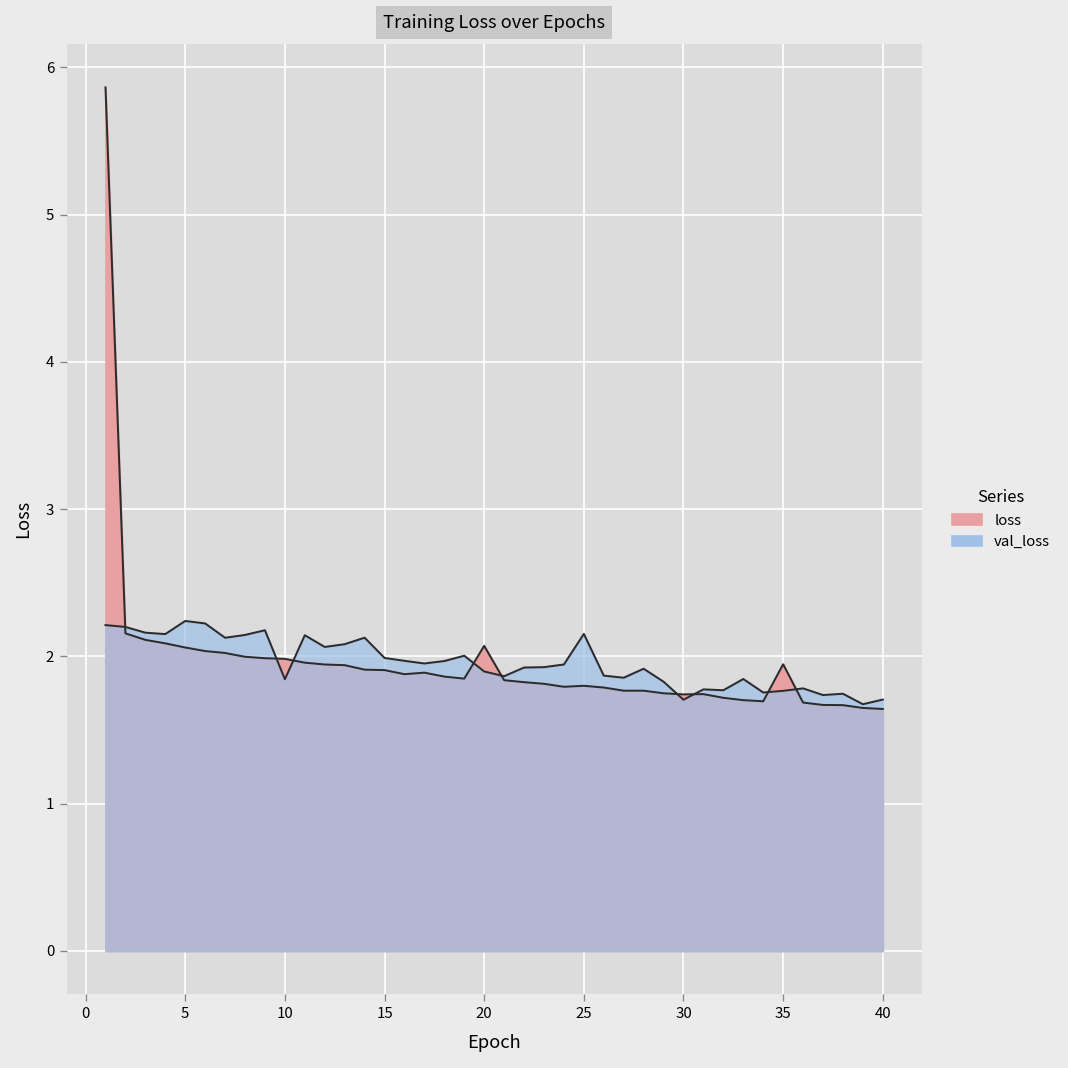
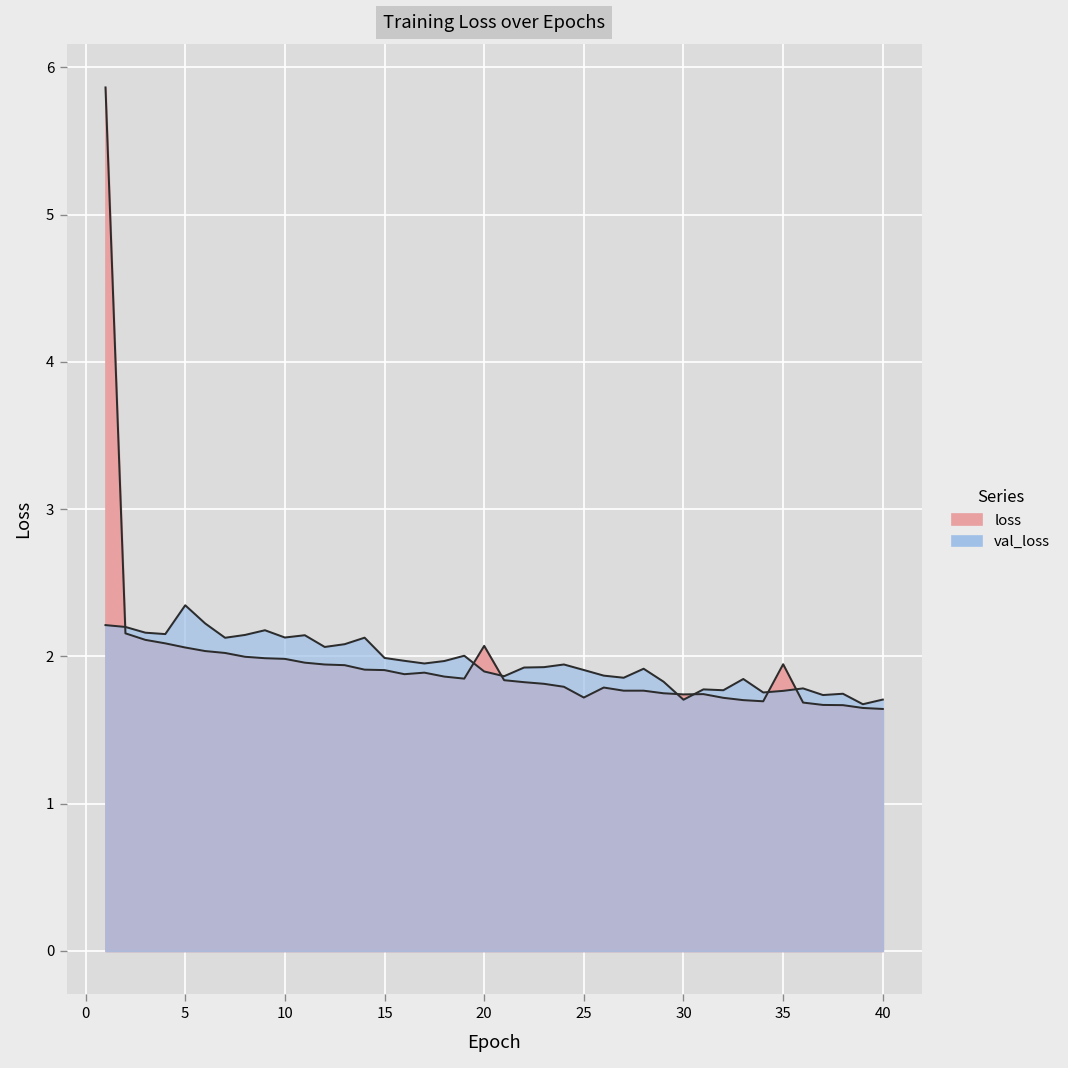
  {
    "loss": {
      "5": 2.06,
      "10": 1.98,
      "15": 1.91,
      "20": 2.07,
-     "25": 1.80,
+     "25": 1.72,
      "30": 1.74,
      "35": 1.95,
      "40": 1.64
    },
    "val_loss": {
-     "5": 2.24,
-     "10": 1.85,
+     "5": 2.35,
+     "10": 2.13,
      "15": 1.99,
      "20": 1.90,
-     "25": 2.15,
+     "25": 1.91,
      "30": 1.71,
      "35": 1.77,
      "40": 1.71
    }
  }
